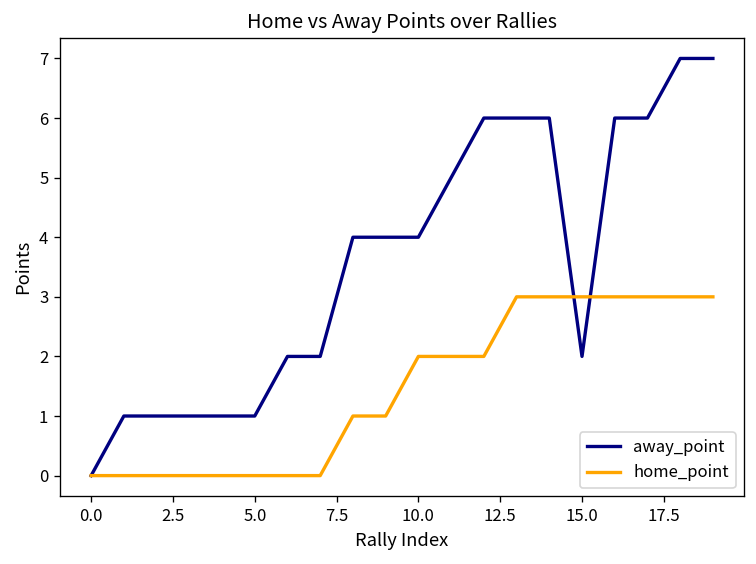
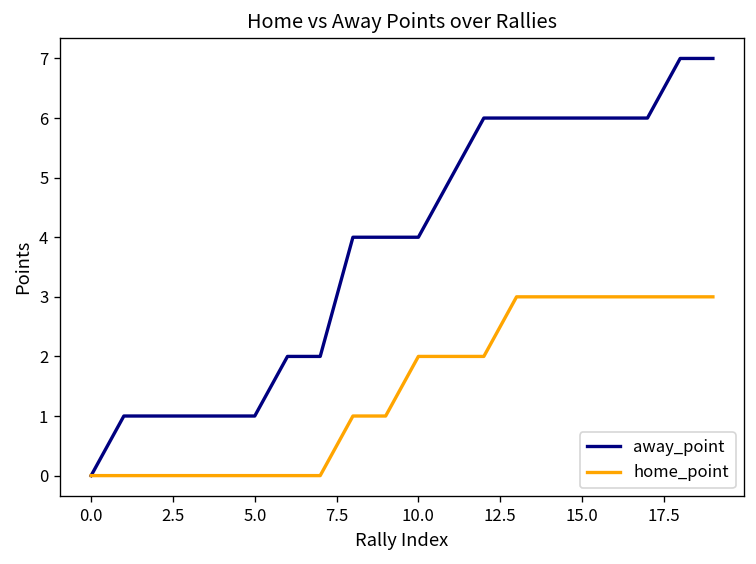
  {
    "away_point": {
      "5.0": 1,
      "10.0": 4,
-     "15.0": 2
+     "15.0": 6
    },
    "home_point": {
      "5.0": 0,
      "10.0": 2,
      "15.0": 3
    }
  }
